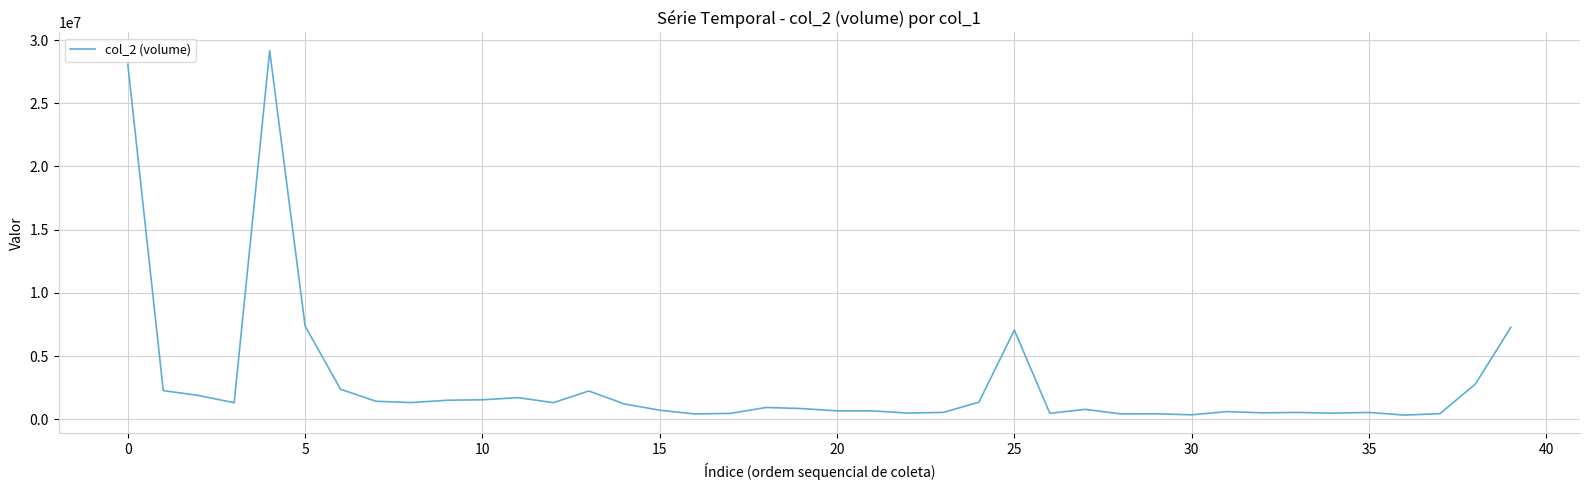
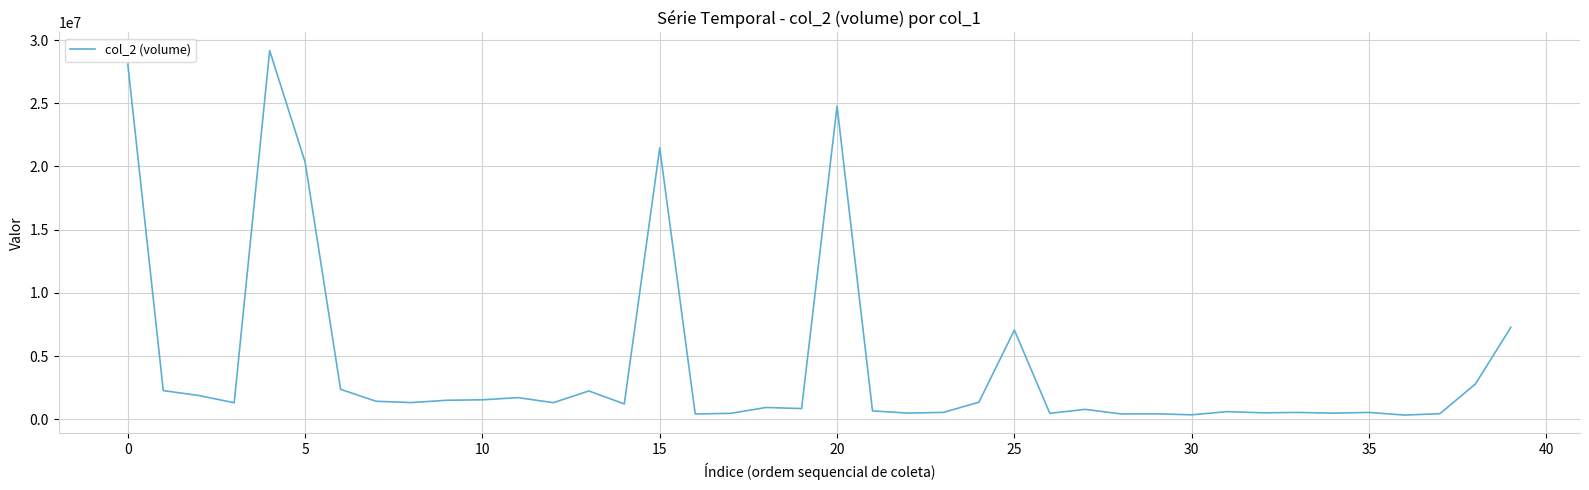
  {
    "0": 28100000,
-   "5": 7400000,
+   "5": 20300000,
    "10": 1500000,
-   "15": 700000,
-   "20": 700000,
+   "15": 21500000,
+   "20": 24800000,
    "25": 7100000,
    "30": 300000,
    "35": 500000
  }
